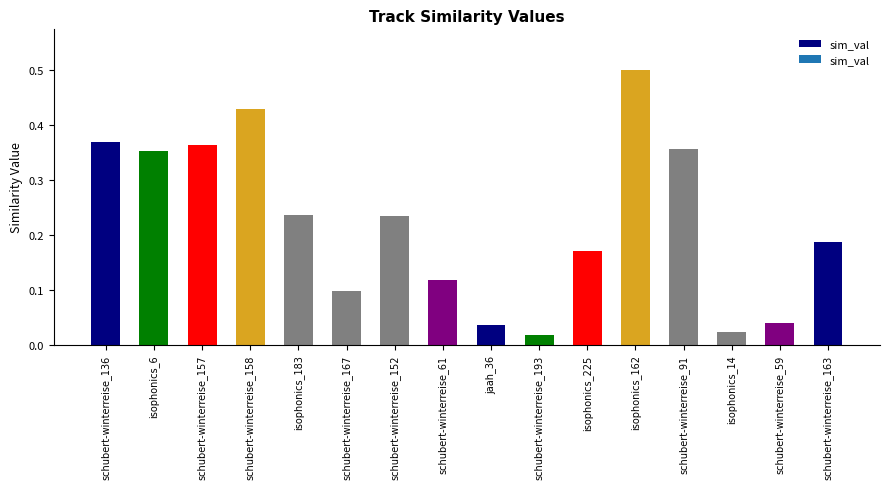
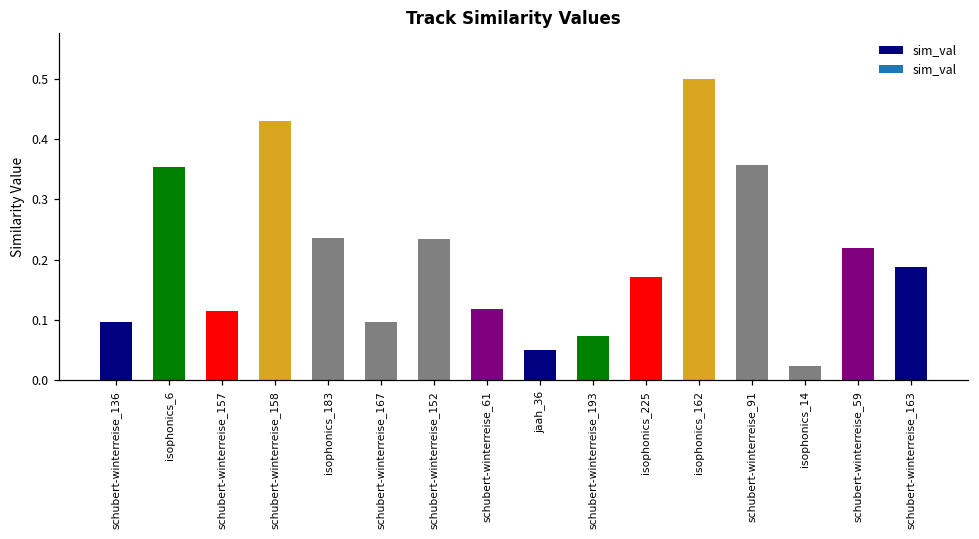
  {
-   "schubert-winterreise_136": 0.37,
+   "schubert-winterreise_136": 0.10,
    "isophonics_6": 0.35,
-   "schubert-winterreise_157": 0.36,
+   "schubert-winterreise_157": 0.12,
    "schubert-winterreise_158": 0.43,
    "isophonics_183": 0.24,
    "schubert-winterreise_167": 0.10,
    "schubert-winterreise_152": 0.23,
    "schubert-winterreise_61": 0.12,
-   "jaah_36": 0.04,
-   "schubert-winterreise_193": 0.02,
+   "jaah_36": 0.05,
+   "schubert-winterreise_193": 0.07,
    "isophonics_225": 0.17,
    "isophonics_162": 0.50,
    "schubert-winterreise_91": 0.36,
    "isophonics_14": 0.02,
-   "schubert-winterreise_59": 0.04,
+   "schubert-winterreise_59": 0.22,
    "schubert-winterreise_163": 0.19
  }
